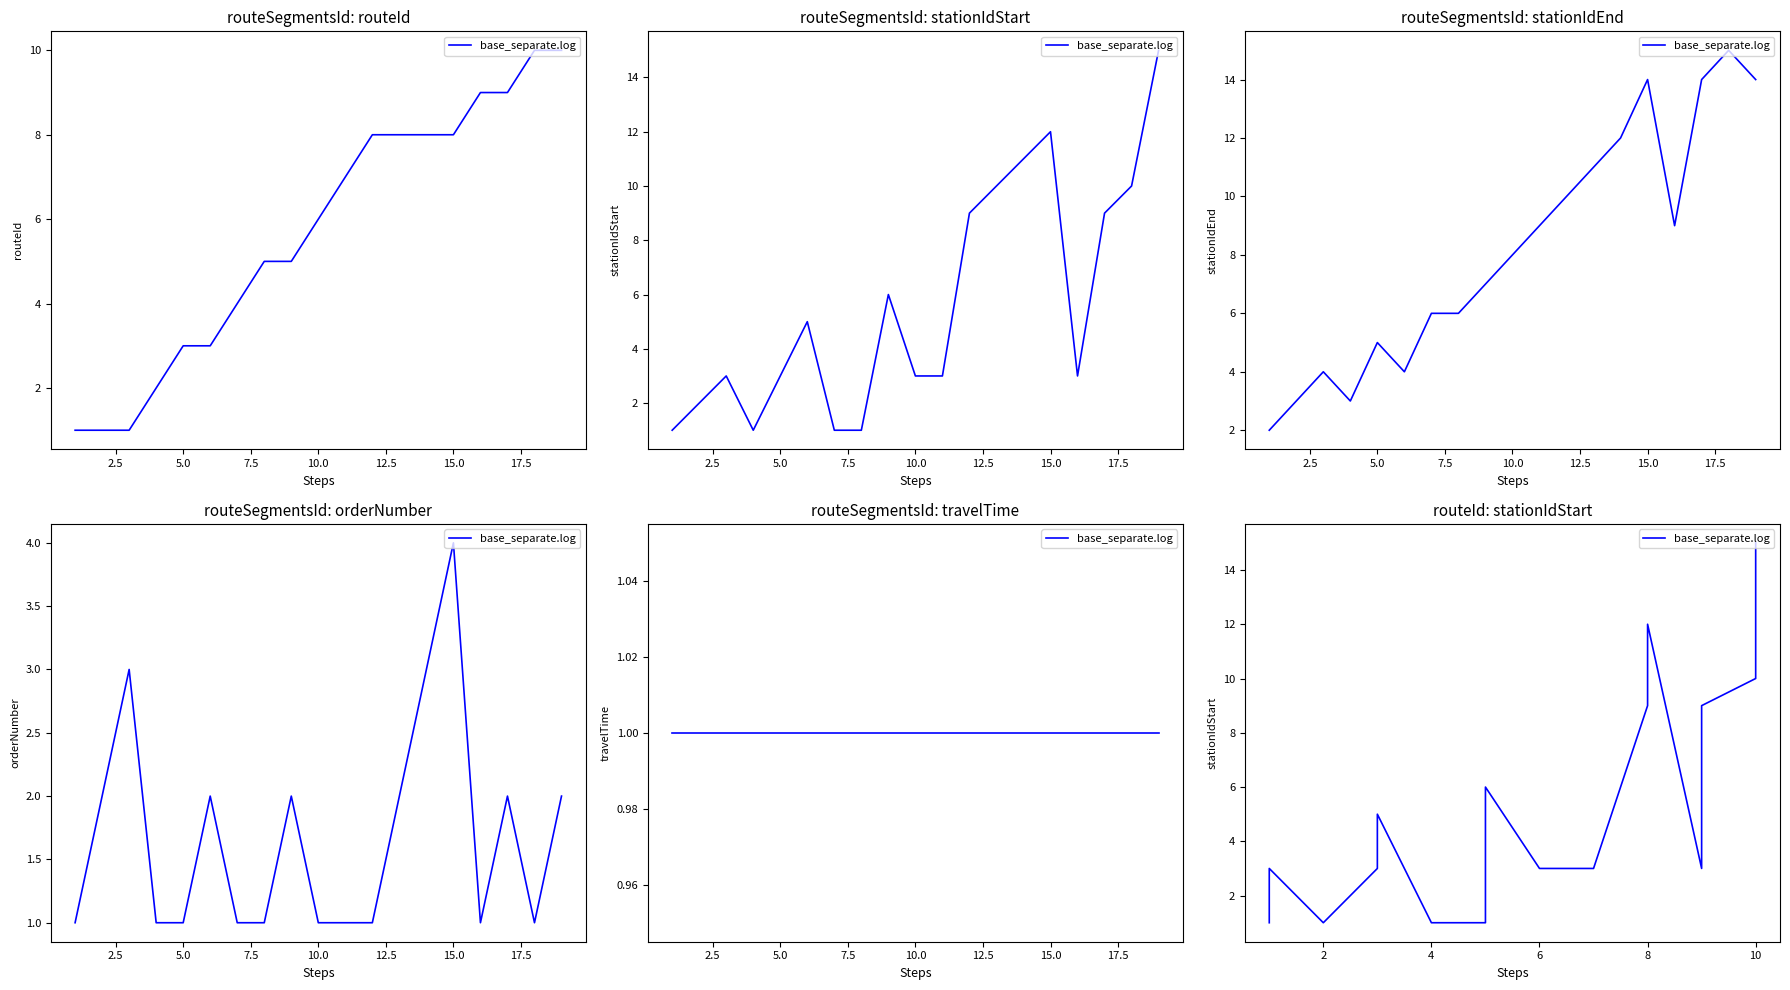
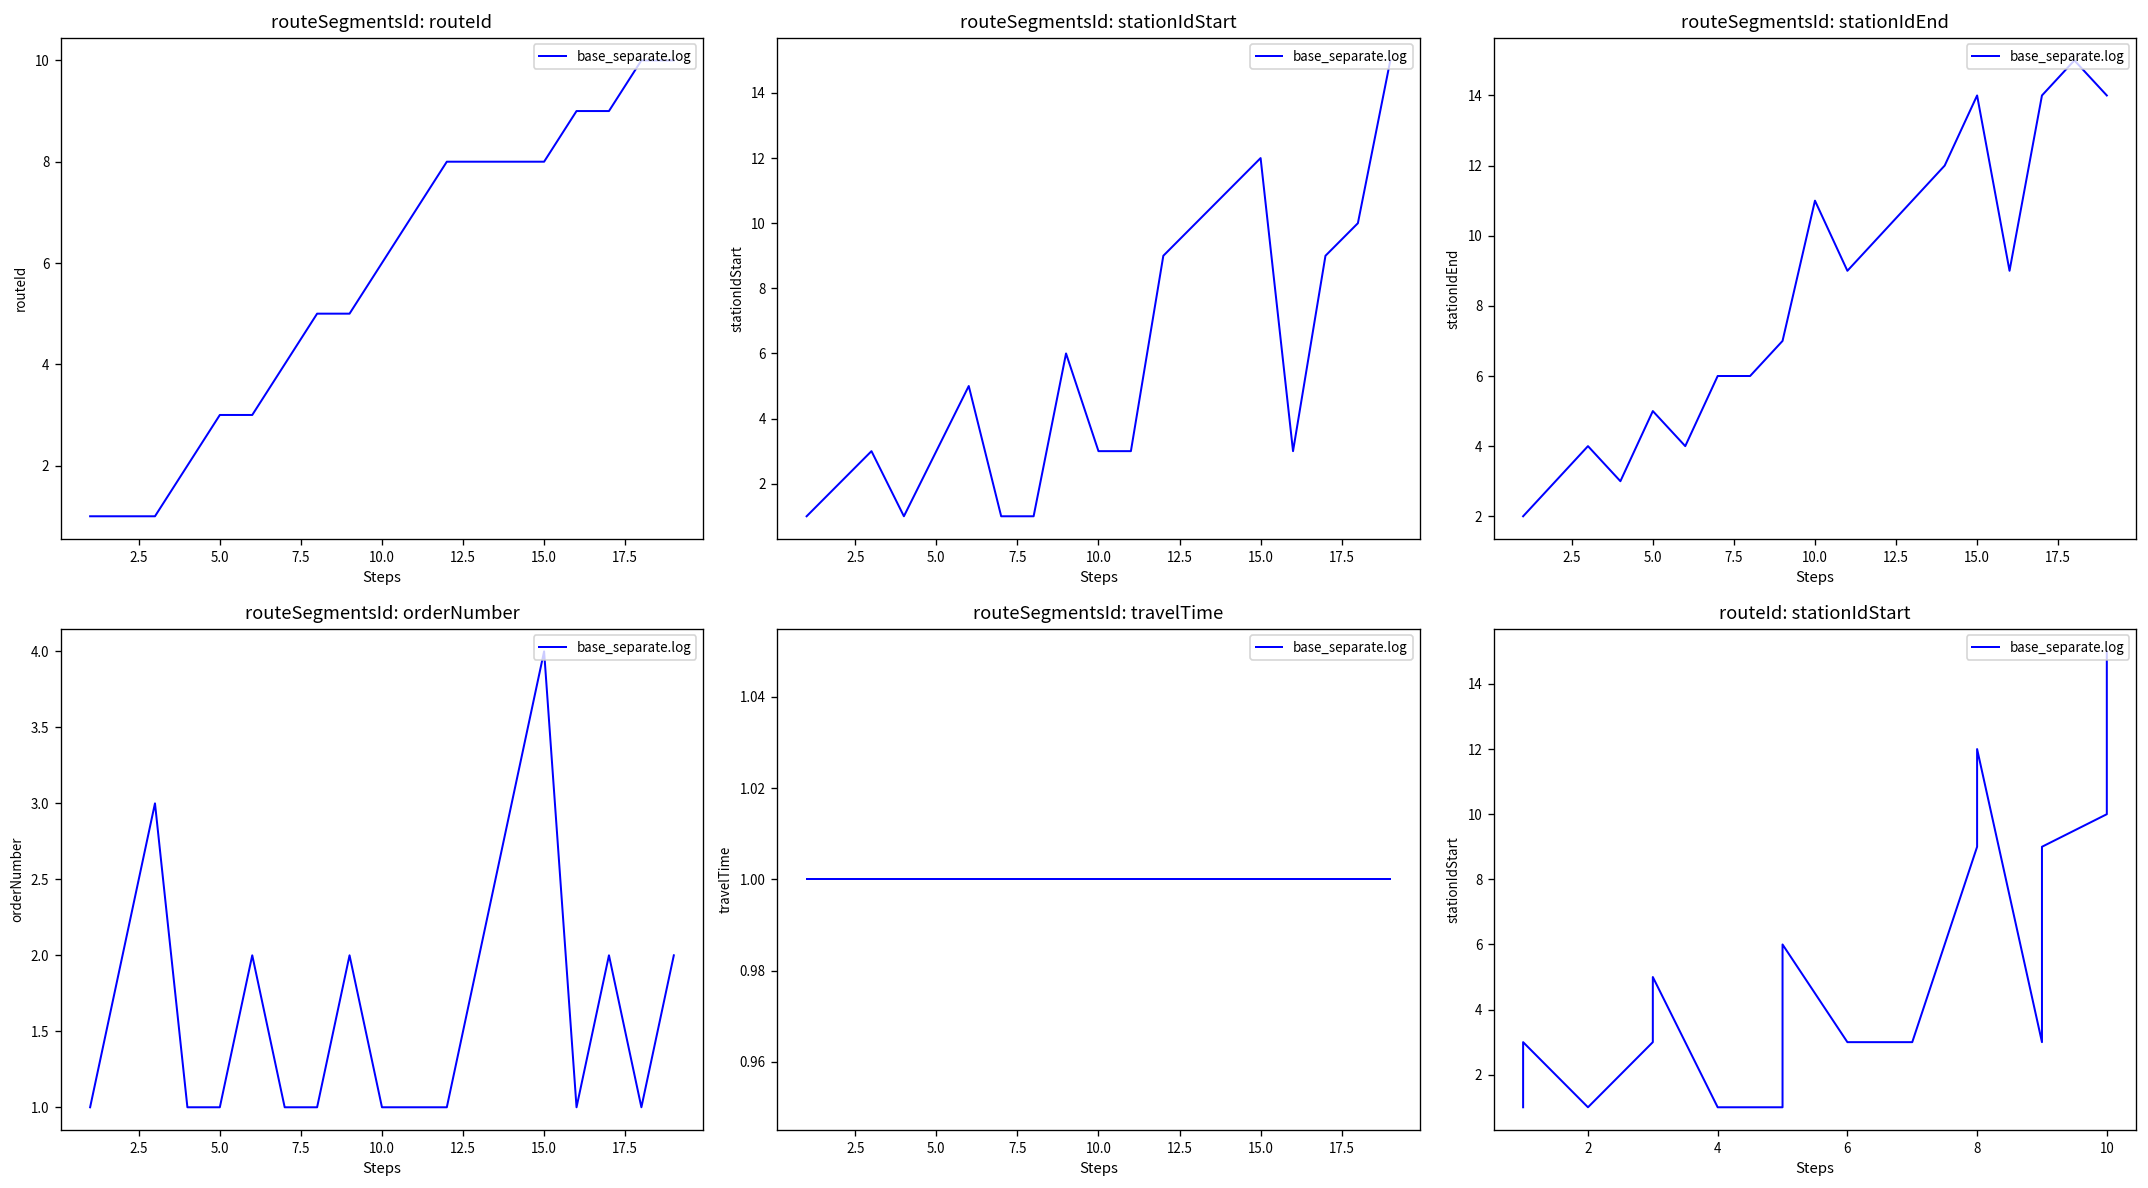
  {
    "routeSegmentsId: routeId": {
      "5.0": 3.0,
      "10.0": 6.0,
      "15.0": 8.0
    },
    "routeSegmentsId: stationIdStart": {
      "5.0": 3.0,
      "10.0": 3.0,
      "15.0": 12.0
    },
    "routeSegmentsId: stationIdEnd": {
      "5.0": 5,
-     "10.0": 8,
+     "10.0": 11,
      "15.0": 14
    },
    "routeSegmentsId: orderNumber": {
      "5.0": 1.00,
      "10.0": 1.00
    },
    "routeSegmentsId: travelTime": {
      "5.0": 1.000,
      "10.0": 1.000,
      "15.0": 1.000
    }
  }
